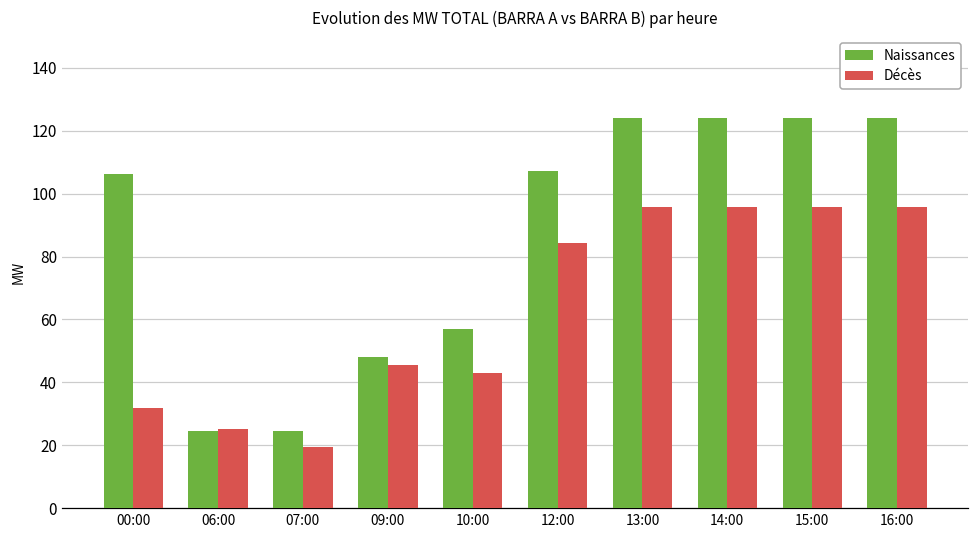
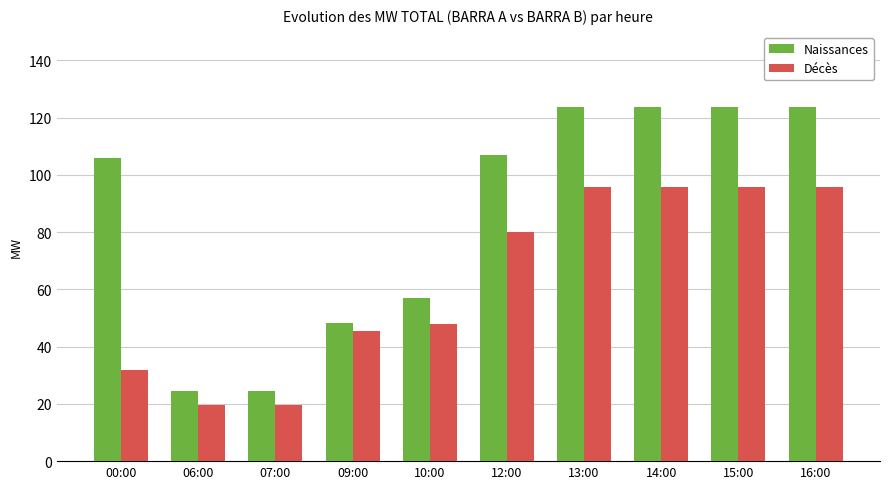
  {
    "Naissances": {
      "00:00": 106,
      "06:00": 25,
      "07:00": 25,
      "09:00": 48,
      "10:00": 57,
      "12:00": 107,
      "13:00": 124,
      "14:00": 124,
      "15:00": 124,
      "16:00": 124
    },
    "Décès": {
      "00:00": 32,
-     "06:00": 25,
+     "06:00": 20,
      "07:00": 20,
      "09:00": 45,
-     "10:00": 43,
-     "12:00": 84,
+     "10:00": 48,
+     "12:00": 80,
      "13:00": 96,
      "14:00": 96,
      "15:00": 96,
      "16:00": 96
    }
  }
